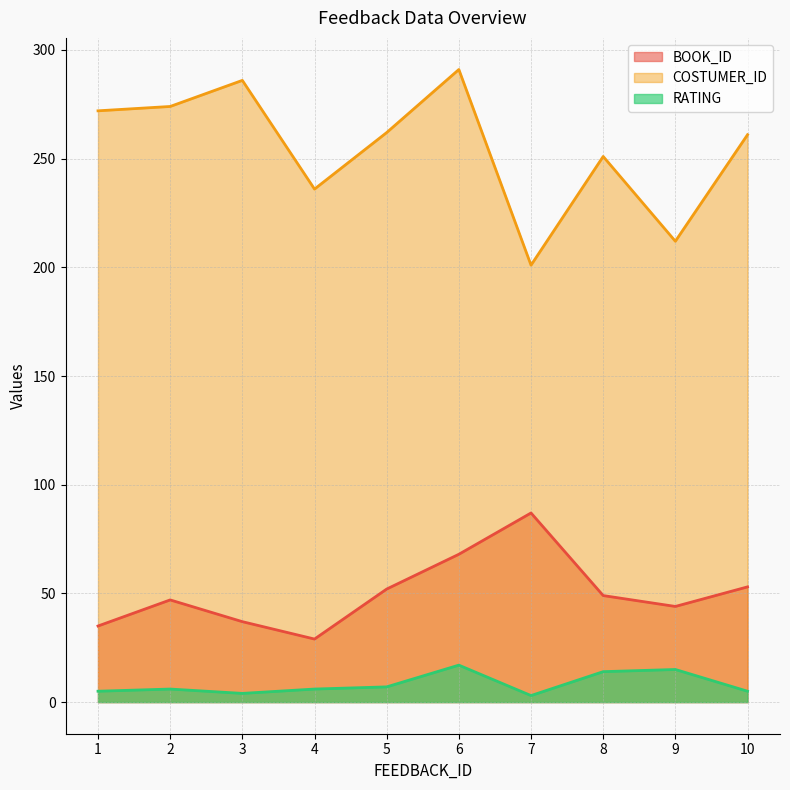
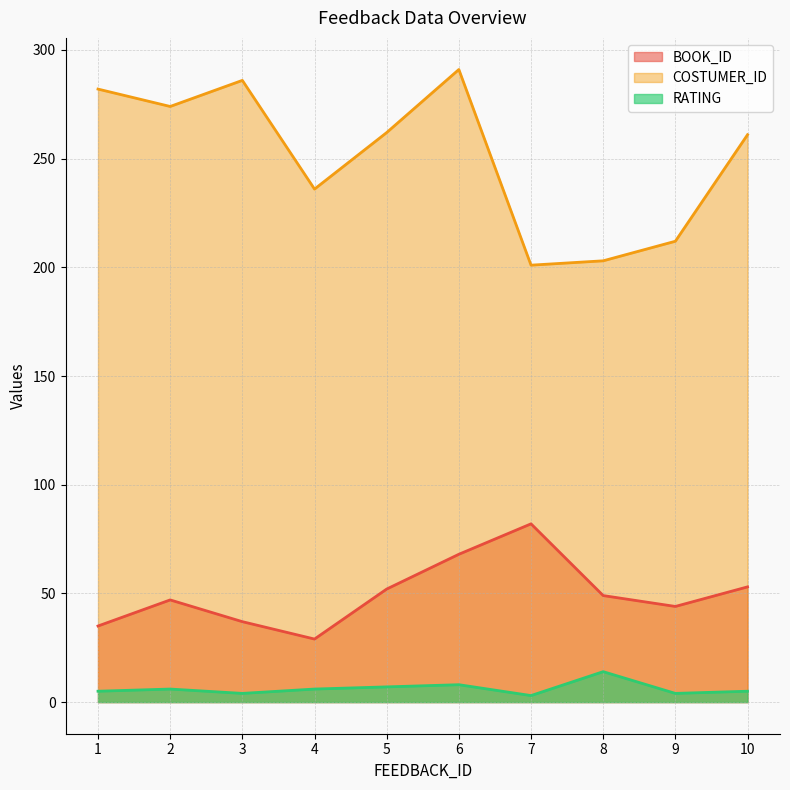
  {
    "BOOK_ID": {
      "1": 35,
      "2": 47,
      "3": 37,
      "4": 29,
      "5": 52,
      "6": 68,
-     "7": 87,
+     "7": 82,
      "8": 49,
      "9": 44,
      "10": 53
    },
    "COSTUMER_ID": {
-     "1": 272,
+     "1": 282,
      "2": 274,
      "3": 286,
      "4": 236,
      "5": 262,
      "6": 291,
      "7": 201,
-     "8": 251,
+     "8": 203,
      "9": 212,
      "10": 261
    },
    "RATING": {
      "1": 5,
      "2": 6,
      "3": 4,
      "4": 6,
      "5": 7,
-     "6": 17,
+     "6": 8,
      "7": 3,
      "8": 14,
-     "9": 15,
+     "9": 4,
      "10": 5
    }
  }
